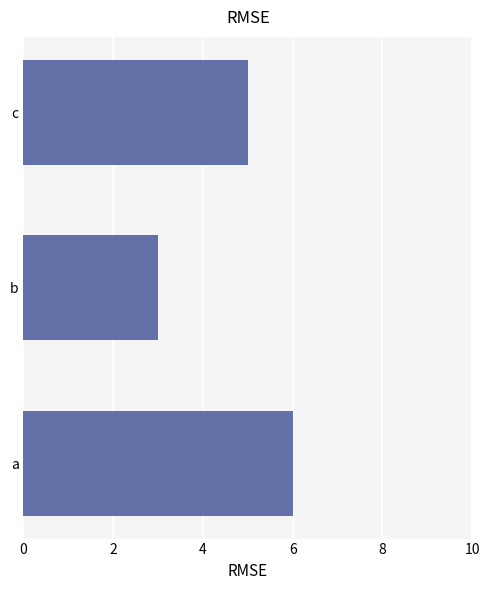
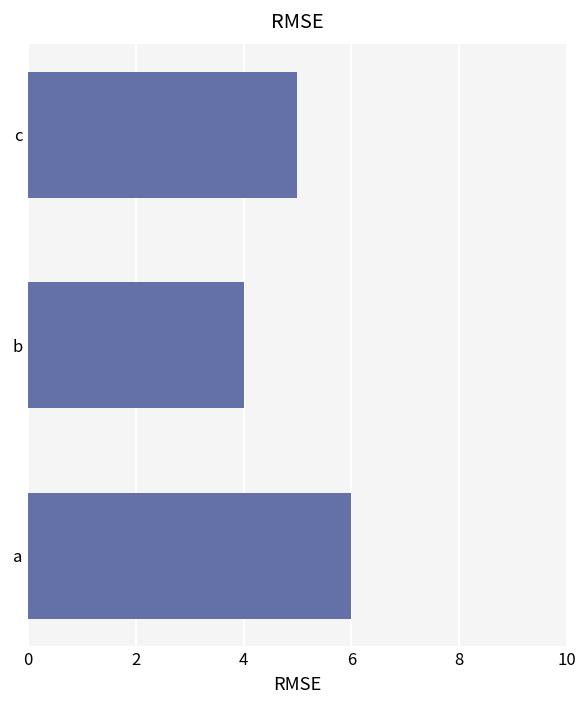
  {
    "c": 5,
-   "b": 3,
+   "b": 4,
    "a": 6
  }
